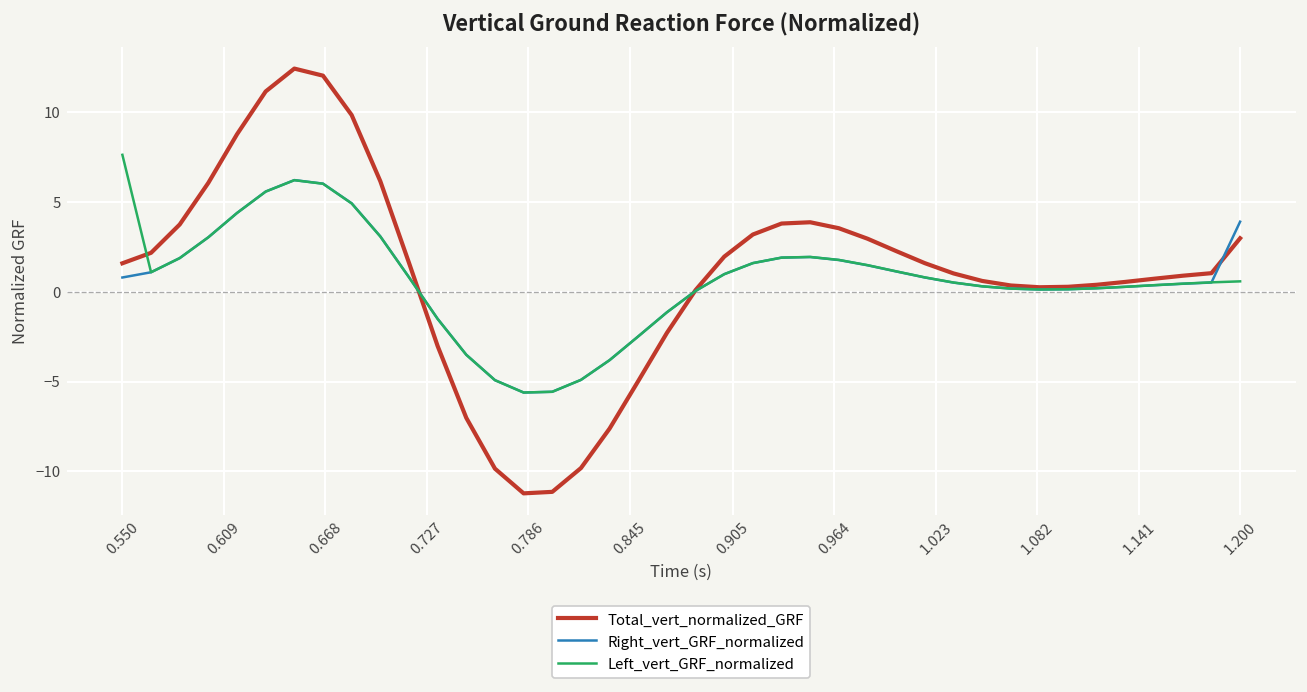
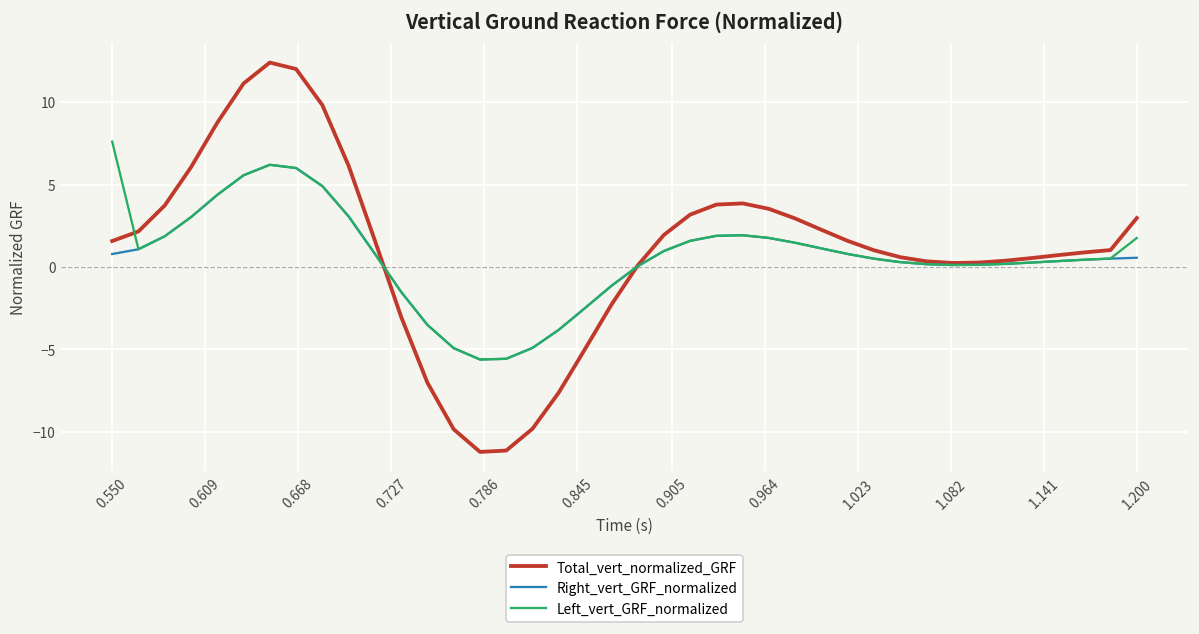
  {
    "Total_vert_normalized_GRF": {
      "0.550": 1.6,
      "1.200": 3.0
    },
    "Right_vert_GRF_normalized": {
      "0.550": 0.8,
-     "1.200": 3.9
+     "1.200": 0.6
    },
    "Left_vert_GRF_normalized": {
      "0.550": 7.6,
-     "1.200": 0.6
+     "1.200": 1.8
    }
  }
